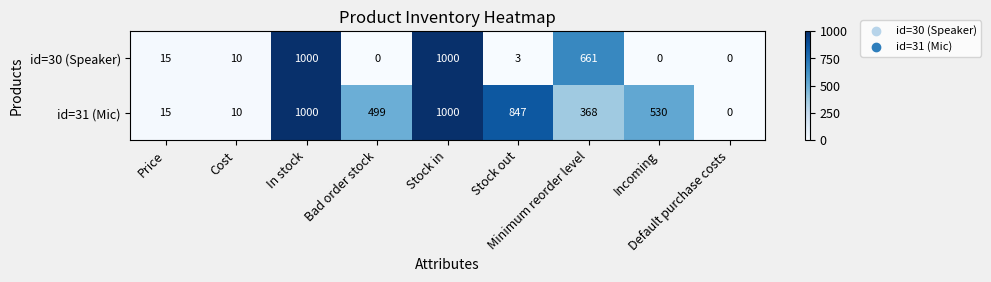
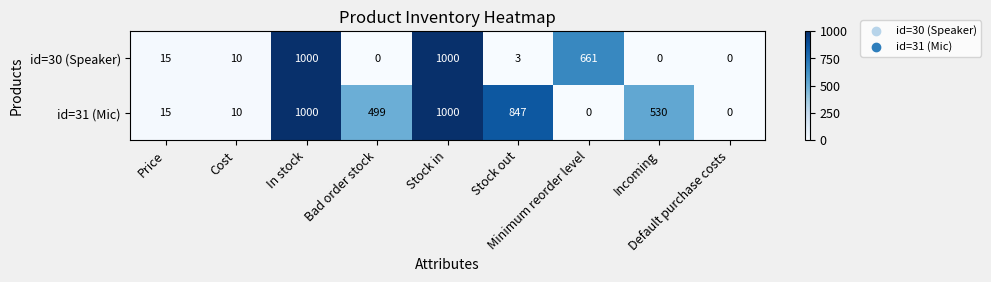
  {
    "id=30 (Speaker)": {
      "Price": 15,
      "Cost": 10,
      "In stock": 1000,
      "Bad order stock": 0,
      "Stock in": 1000,
      "Stock out": 3,
      "Minimum reorder level": 661,
      "Incoming": 0,
      "Default purchase costs": 0
    },
    "id=31 (Mic)": {
      "Price": 15,
      "Cost": 10,
      "In stock": 1000,
      "Bad order stock": 499,
      "Stock in": 1000,
      "Stock out": 847,
-     "Minimum reorder level": 368,
+     "Minimum reorder level": 0,
      "Incoming": 530,
      "Default purchase costs": 0
    }
  }
